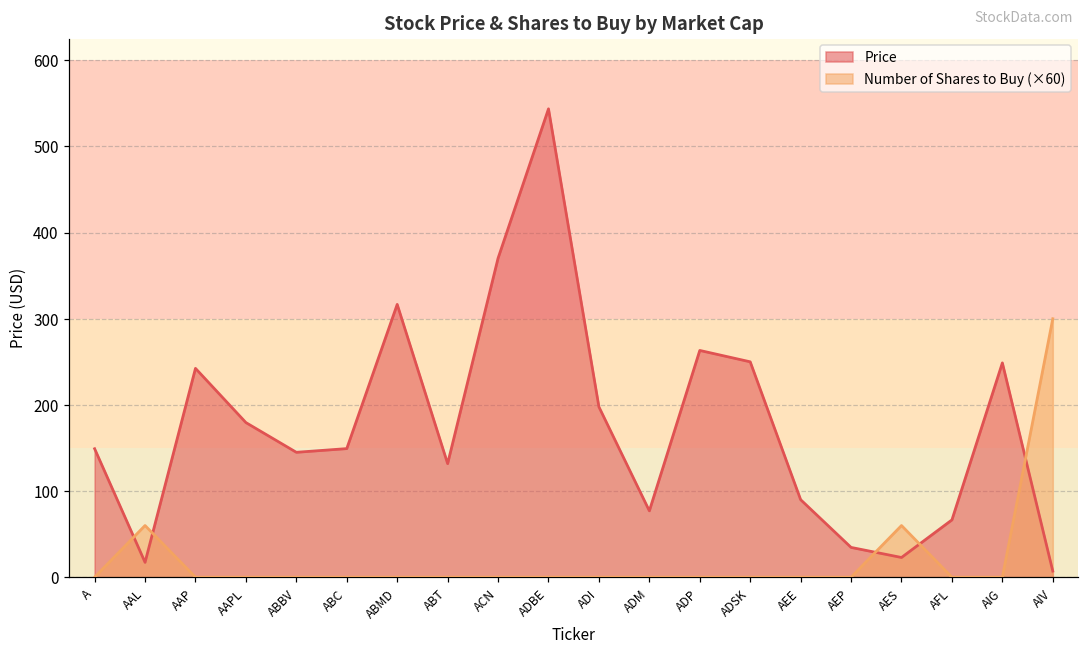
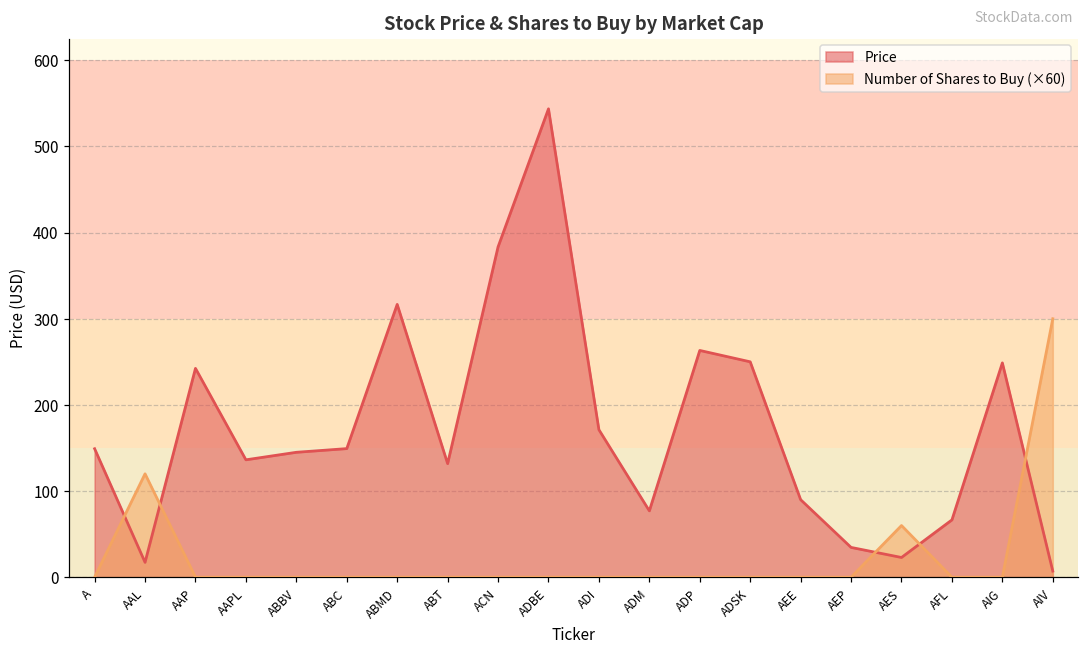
  {
    "Price": {
      "A": 150,
      "AAL": 20,
      "AAP": 240,
-     "AAPL": 180,
+     "AAPL": 140,
      "ABBV": 140,
      "ABC": 150,
      "ABMD": 320,
      "ABT": 130,
-     "ACN": 370,
+     "ACN": 380,
      "ADBE": 540,
-     "ADI": 200,
+     "ADI": 170,
      "ADM": 80,
      "ADP": 260,
      "ADSK": 250,
      "AEE": 90,
      "AEP": 30,
      "AES": 20,
      "AFL": 70,
      "AIG": 250,
      "AIV": 10
    },
    "Number of Shares to Buy (×60)": {
      "A": 0,
-     "AAL": 60,
+     "AAL": 120,
      "AAP": 0,
      "AAPL": 0,
      "ABBV": 0,
      "ABC": 0,
      "ABMD": 0,
      "ABT": 0,
      "ACN": 0,
      "ADBE": 0,
      "ADI": 0,
      "ADM": 0,
      "ADP": 0,
      "ADSK": 0,
      "AEE": 0,
      "AEP": 0,
      "AES": 60,
      "AFL": 0,
      "AIG": 0,
      "AIV": 300
    }
  }
